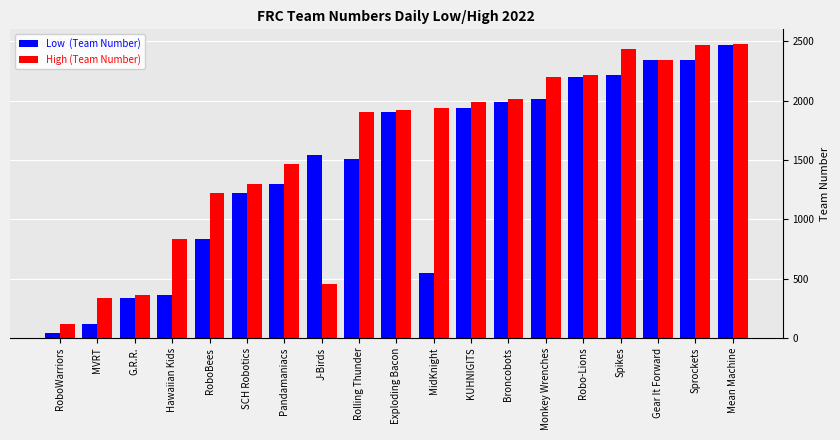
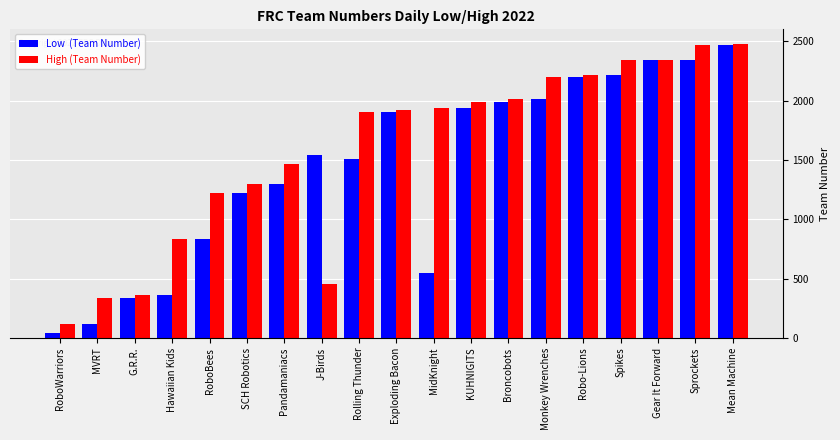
  {
    "Low (Team Number)": {
      "RoboWarriors": 40,
      "MVRT": 120,
      "G.R.R.": 340,
      "Hawaiian Kids": 360,
      "RoboBees": 840,
      "SCH Robotics": 1220,
      "Pandamaniacs": 1290,
      "J-Birds": 1540,
      "Rolling Thunder": 1510,
      "Exploding Bacon": 1900,
      "MidKnight": 550,
      "KUHNIGITS": 1940,
      "Broncobots": 1990,
      "Monkey Wrenches": 2020,
      "Robo-Lions": 2200,
      "Spikes": 2210,
      "Gear It Forward": 2340,
      "Sprockets": 2340,
      "Mean Machine": 2470
    },
    "High (Team Number)": {
      "RoboWarriors": 120,
      "MVRT": 340,
      "G.R.R.": 360,
      "Hawaiian Kids": 840,
      "RoboBees": 1220,
      "SCH Robotics": 1290,
      "Pandamaniacs": 1470,
      "J-Birds": 460,
      "Rolling Thunder": 1900,
      "Exploding Bacon": 1920,
      "MidKnight": 1940,
      "KUHNIGITS": 1990,
      "Broncobots": 2020,
      "Monkey Wrenches": 2200,
      "Robo-Lions": 2210,
-     "Spikes": 2440,
+     "Spikes": 2340,
      "Gear It Forward": 2340,
      "Sprockets": 2470,
      "Mean Machine": 2480
    }
  }
